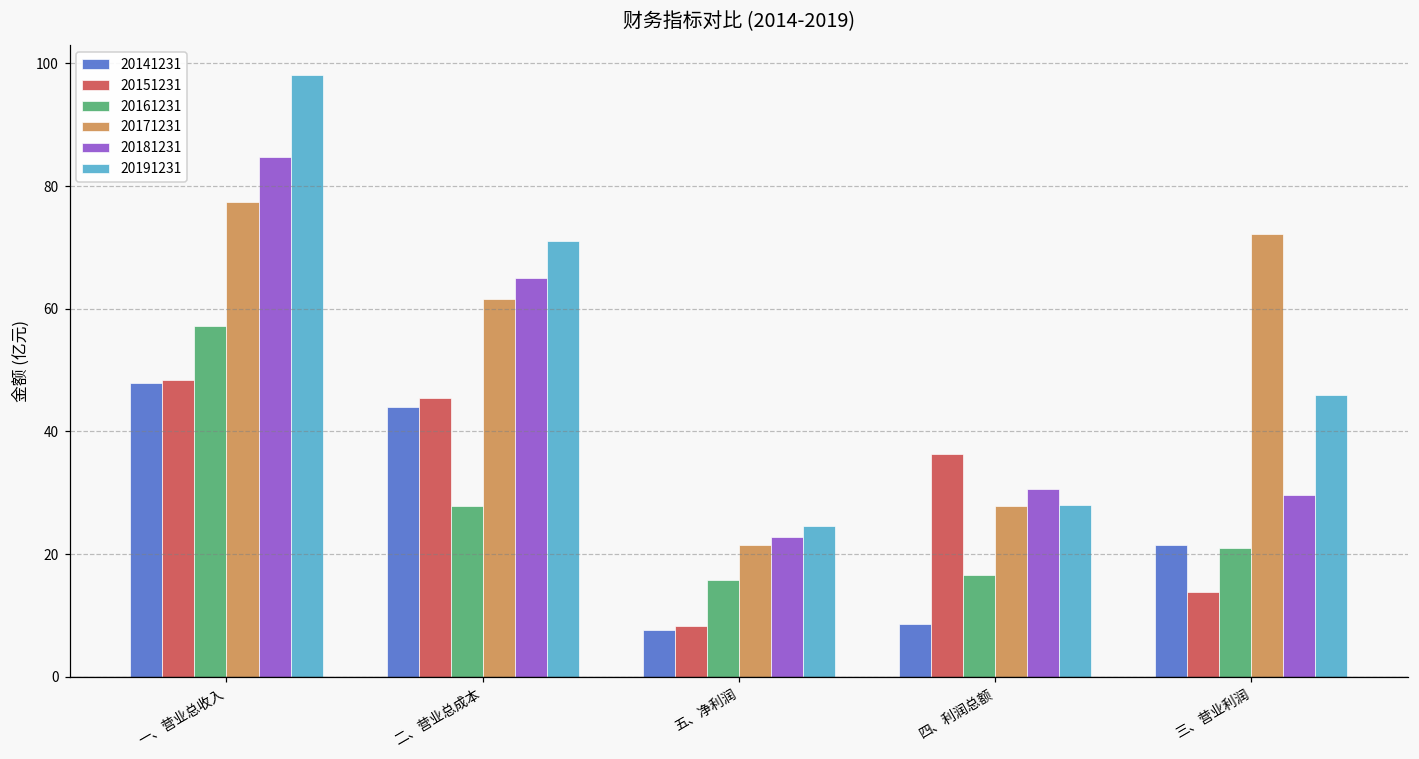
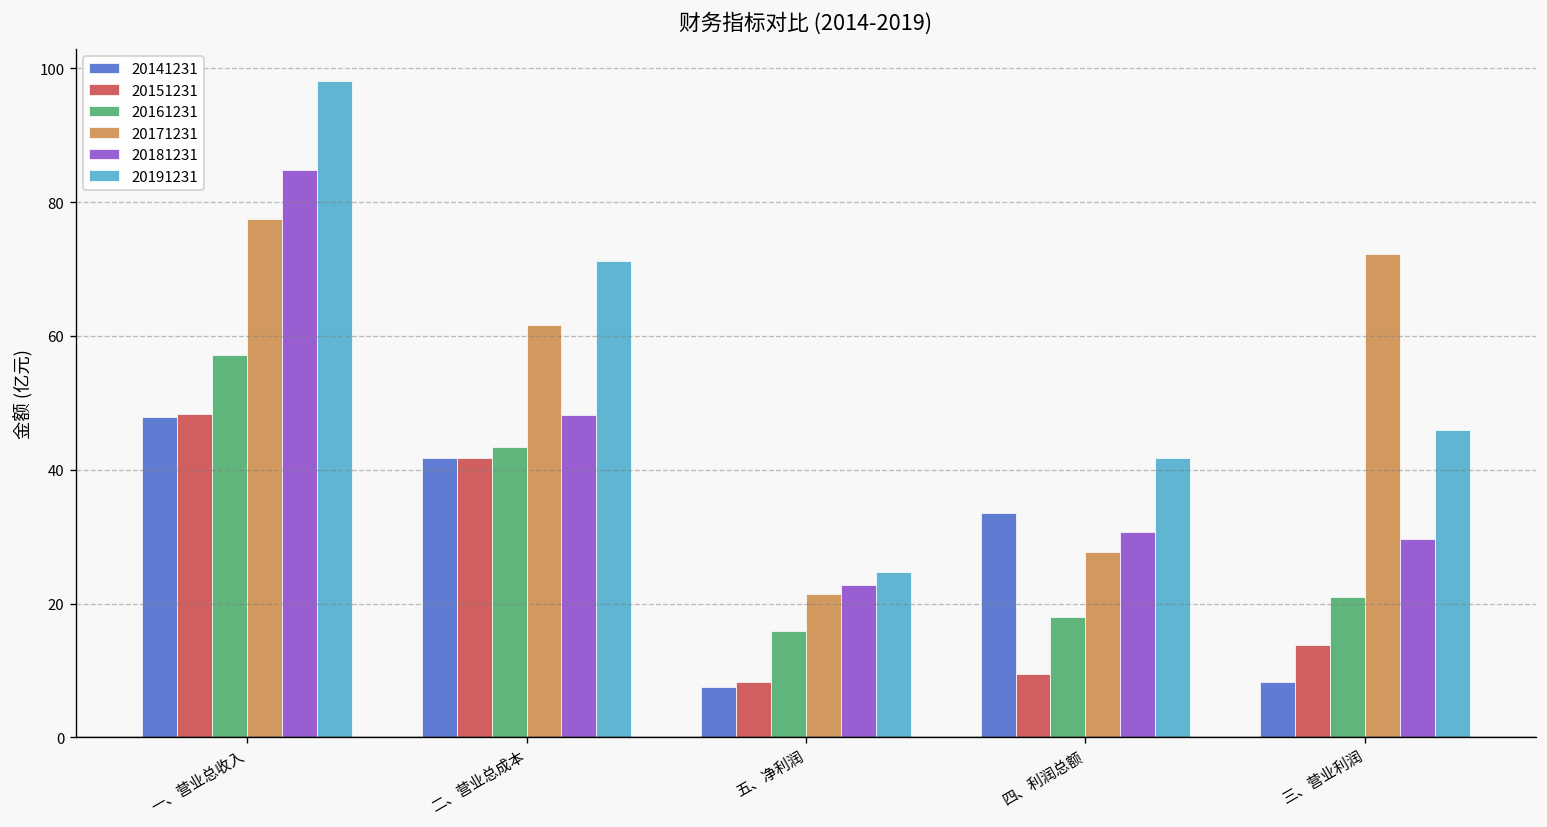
  {
    "20141231": {
      "一、营业总收入": 48,
-     "二、营业总成本": 44,
+     "二、营业总成本": 42,
      "五、净利润": 8,
-     "四、利润总额": 9,
-     "三、营业利润": 21
+     "四、利润总额": 34,
+     "三、营业利润": 8
    },
    "20151231": {
      "一、营业总收入": 48,
-     "二、营业总成本": 45,
+     "二、营业总成本": 42,
      "五、净利润": 8,
-     "四、利润总额": 36,
+     "四、利润总额": 9,
      "三、营业利润": 14
    },
    "20161231": {
      "一、营业总收入": 57,
-     "二、营业总成本": 28,
+     "二、营业总成本": 43,
      "五、净利润": 16,
-     "四、利润总额": 17,
+     "四、利润总额": 18,
      "三、营业利润": 21
    },
    "20171231": {
      "一、营业总收入": 77,
      "二、营业总成本": 62,
      "五、净利润": 21,
      "四、利润总额": 28,
      "三、营业利润": 72
    },
    "20181231": {
      "一、营业总收入": 85,
-     "二、营业总成本": 65,
+     "二、营业总成本": 48,
      "五、净利润": 23,
      "四、利润总额": 31,
      "三、营业利润": 30
    },
    "20191231": {
      "一、营业总收入": 98,
      "二、营业总成本": 71,
      "五、净利润": 25,
-     "四、利润总额": 28,
+     "四、利润总额": 42,
      "三、营业利润": 46
    }
  }
